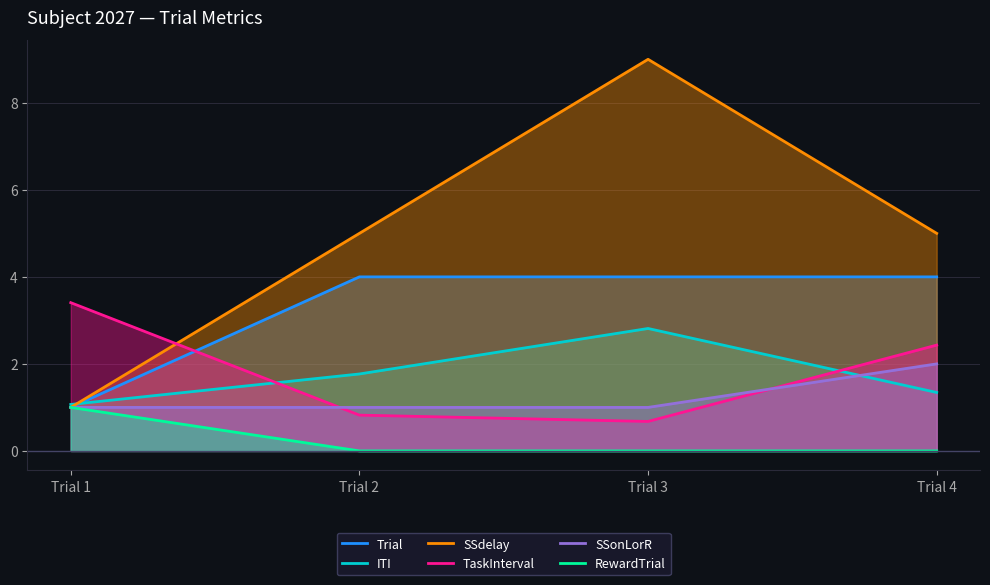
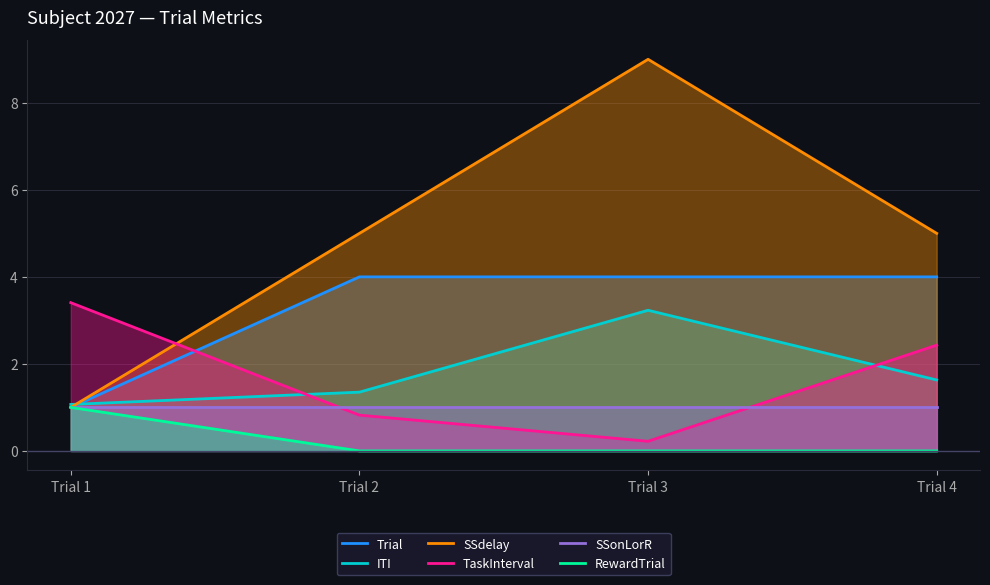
  {
    "Trial": {
      "Trial 2": 4.0,
      "Trial 3": 4.0,
      "Trial 4": 4.0
    },
    "ITI": {
      "Trial 1": 1.1,
-     "Trial 2": 1.8,
-     "Trial 3": 2.8,
-     "Trial 4": 1.3
+     "Trial 2": 1.4,
+     "Trial 3": 3.2,
+     "Trial 4": 1.6
    },
    "SSdelay": {
      "Trial 2": 5.0,
      "Trial 3": 9.0,
      "Trial 4": 5.0
    },
    "TaskInterval": {
      "Trial 1": 3.4,
      "Trial 2": 0.8,
-     "Trial 3": 0.7,
+     "Trial 3": 0.2,
      "Trial 4": 2.4
    },
    "SSonLorR": {
      "Trial 2": 1,
      "Trial 3": 1,
-     "Trial 4": 2
+     "Trial 4": 1
    },
    "RewardTrial": {
      "Trial 2": 0.0,
      "Trial 3": 0.0,
      "Trial 4": 0.0
    }
  }
